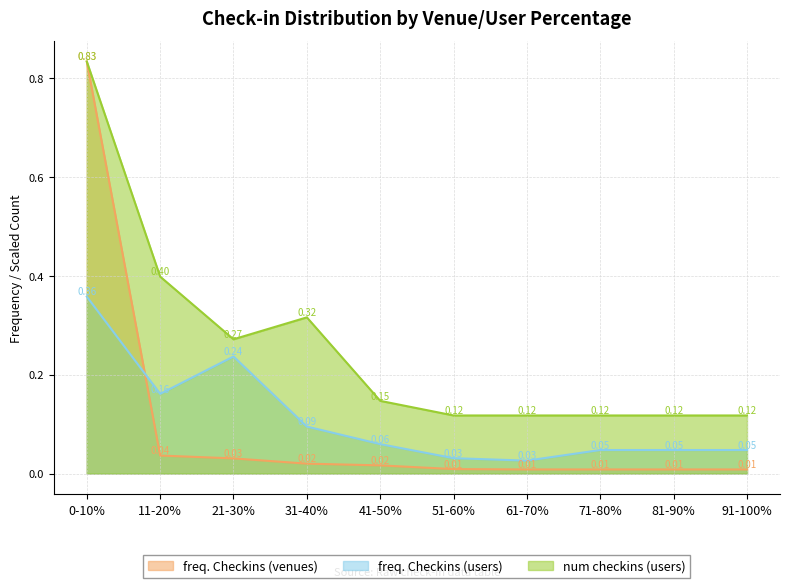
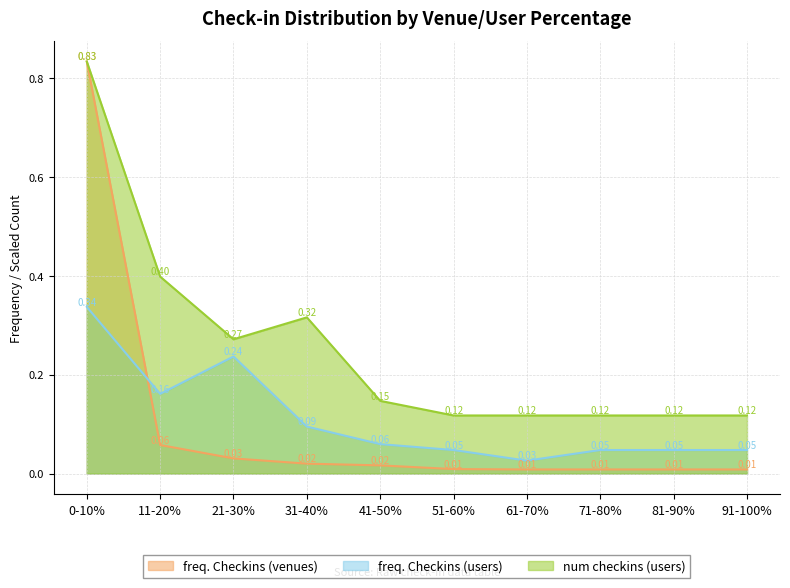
  {
    "freq. Checkins (venues)": {
-     "11-20%": 0.04,
+     "11-20%": 0.06,
      "21-30%": 0.03,
      "31-40%": 0.02,
      "41-50%": 0.02,
      "51-60%": 0.01,
      "71-80%": 0.01,
      "81-90%": 0.01,
      "91-100%": 0.01
    },
    "freq. Checkins (users)": {
-     "0-10%": 0.36,
+     "0-10%": 0.34,
      "11-20%": 0.16,
      "21-30%": 0.24,
      "31-40%": 0.09,
      "41-50%": 0.06,
-     "51-60%": 0.03,
+     "51-60%": 0.05,
      "61-70%": 0.03,
      "71-80%": 0.05,
      "81-90%": 0.05,
      "91-100%": 0.05
    },
    "num checkins (users)": {
      "11-20%": 0.40,
      "21-30%": 0.27,
      "31-40%": 0.32,
      "41-50%": 0.15,
      "51-60%": 0.12,
      "61-70%": 0.12,
      "71-80%": 0.12,
      "81-90%": 0.12,
      "91-100%": 0.12
    }
  }
